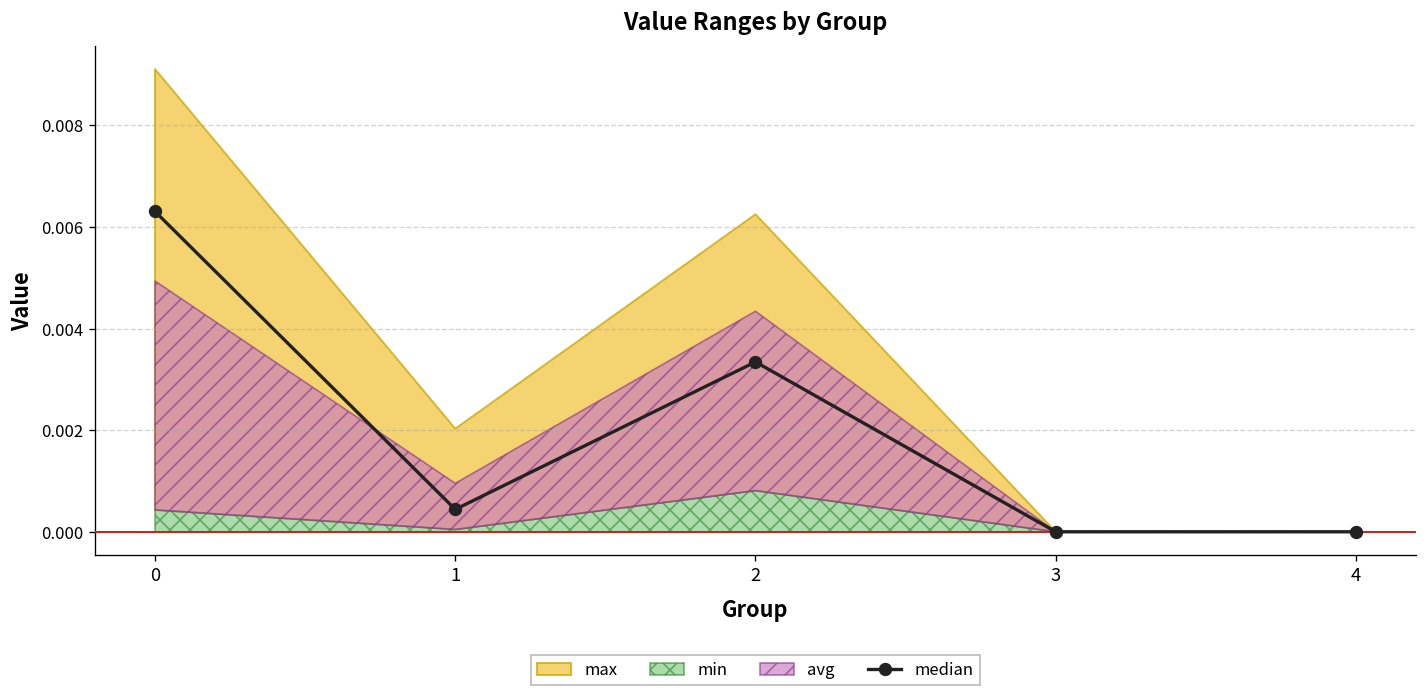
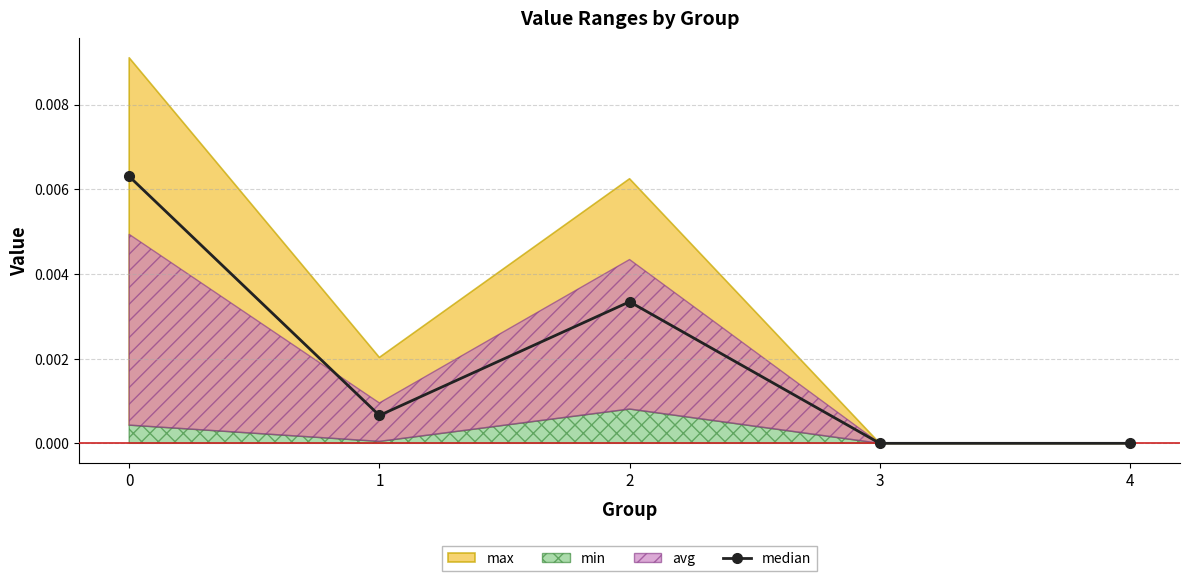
  {
    "median": {
      "0": 0.0063,
-     "1": 0.0004,
+     "1": 0.0007,
      "2": 0.0033
    },
    "min": {
      "0": 0.0004,
      "2": 0.0008
    }
  }
